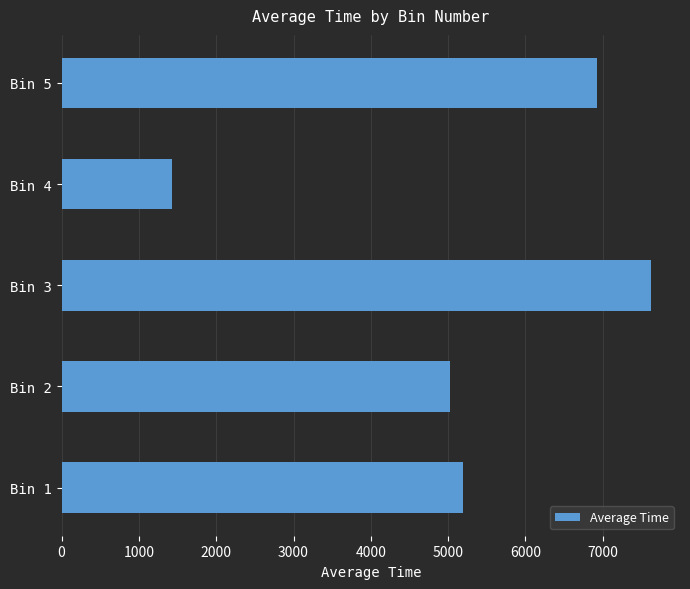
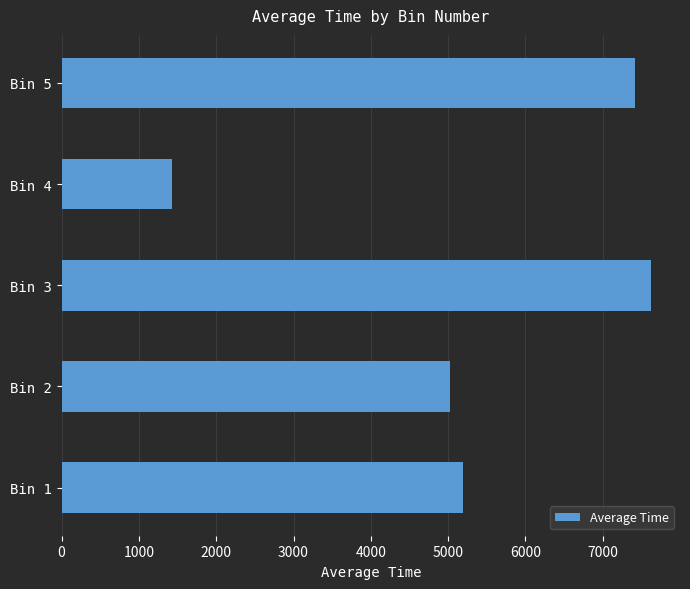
  {
-   "Bin 5": 6900,
+   "Bin 5": 7400,
    "Bin 4": 1400,
    "Bin 3": 7600,
    "Bin 2": 5000,
    "Bin 1": 5200
  }
